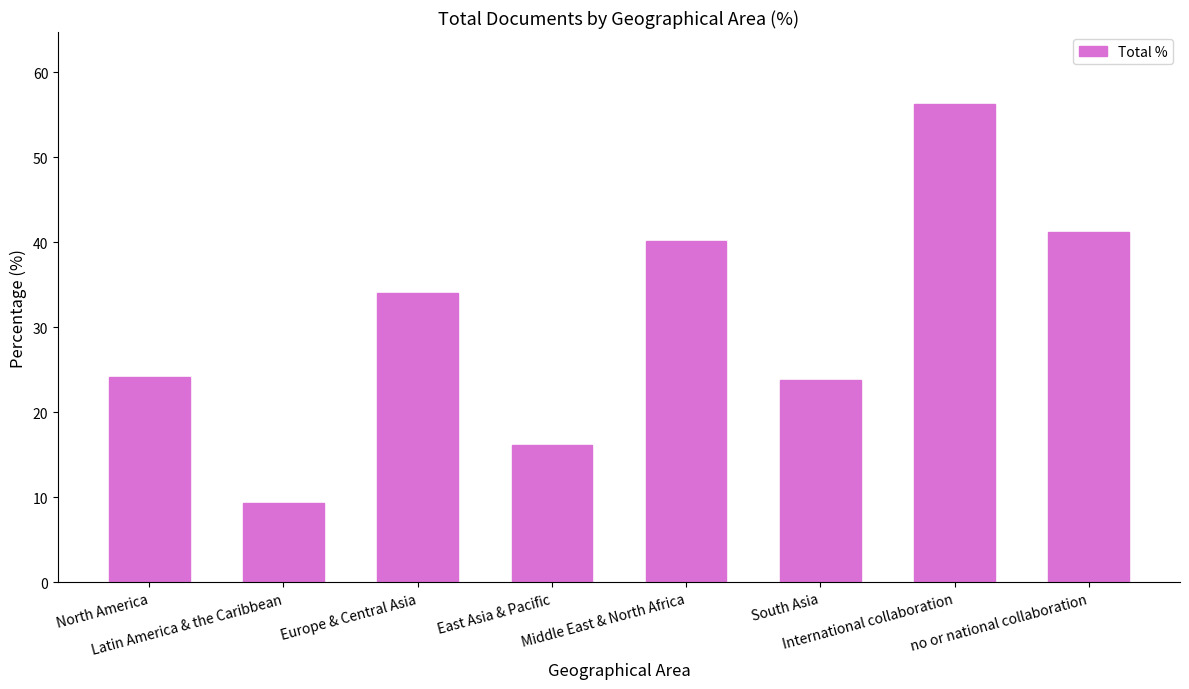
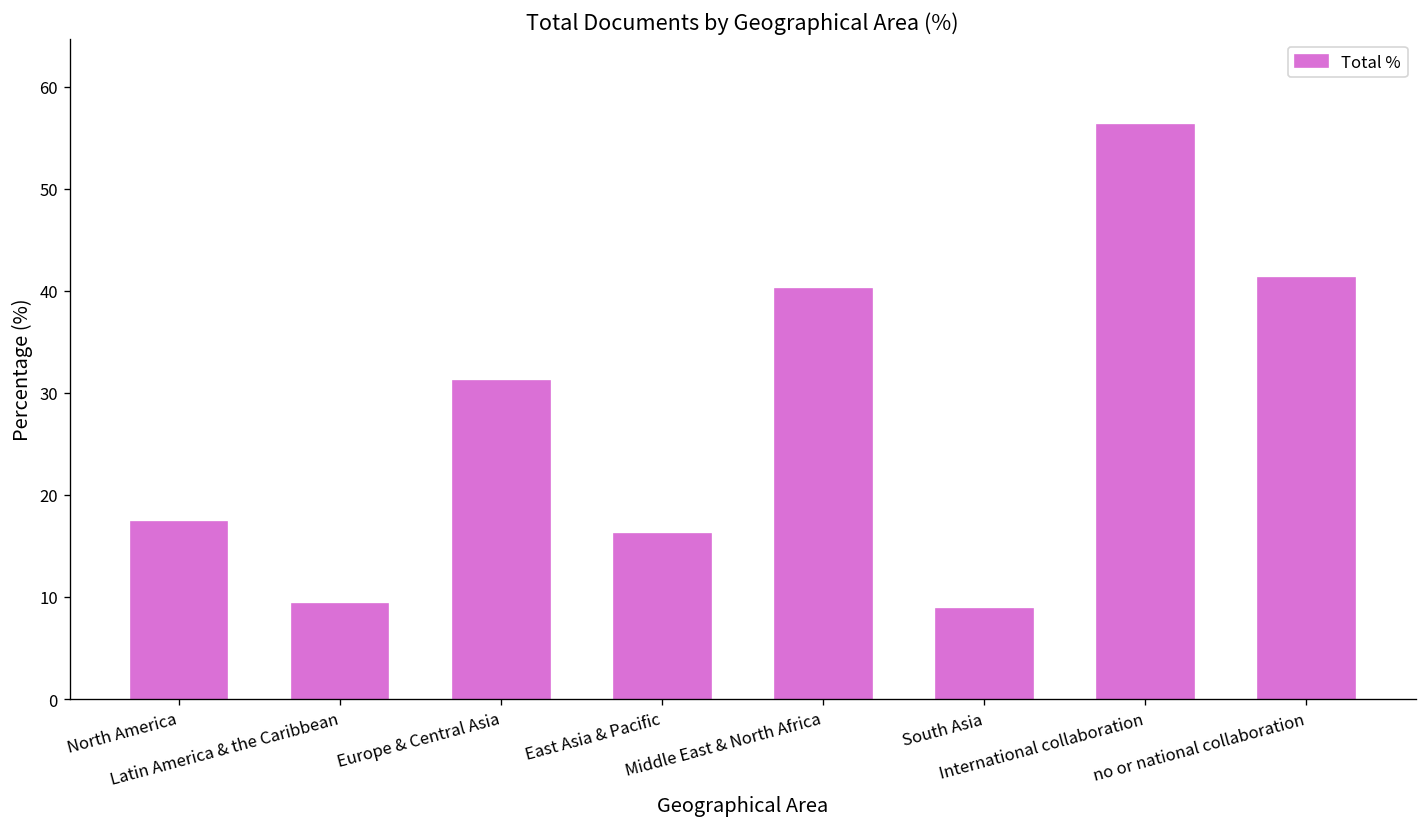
  {
-   "North America": 24,
+   "North America": 17,
    "Latin America & the Caribbean": 9,
-   "Europe & Central Asia": 34,
+   "Europe & Central Asia": 31,
    "East Asia & Pacific": 16,
    "Middle East & North Africa": 40,
-   "South Asia": 24,
+   "South Asia": 9,
    "International collaboration": 56,
    "no or national collaboration": 41
  }
